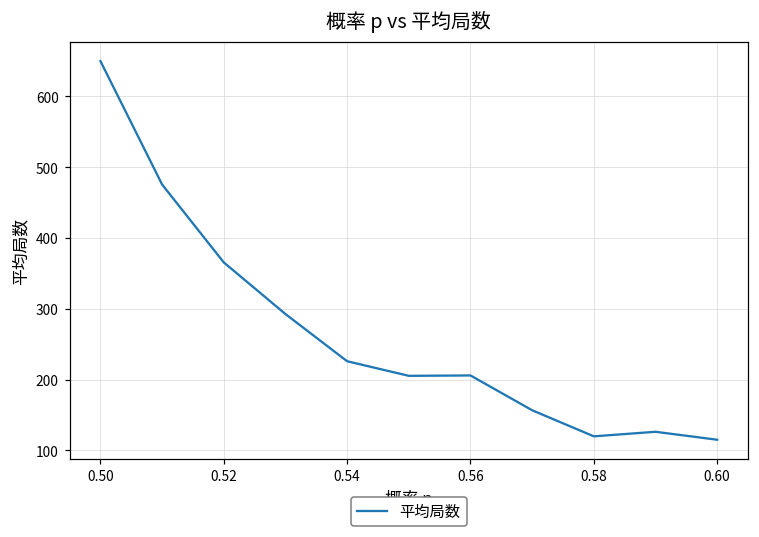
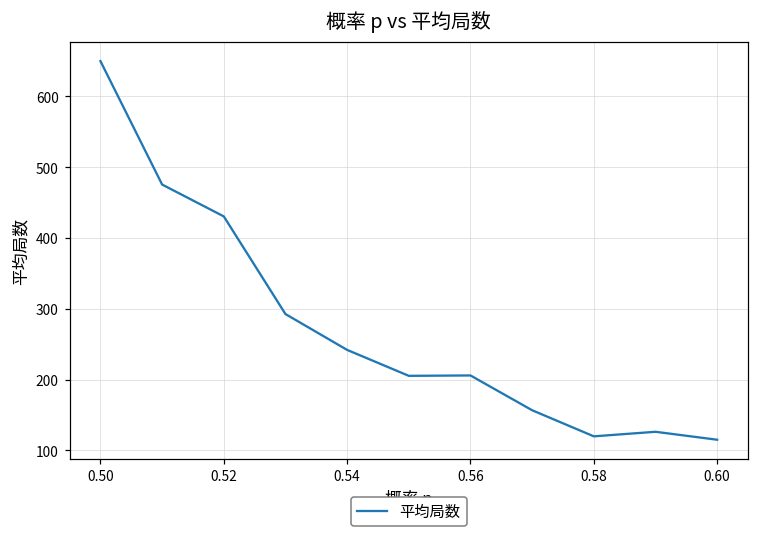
  {
    "0.50": 650,
-   "0.52": 370,
-   "0.54": 230,
+   "0.52": 430,
+   "0.54": 240,
    "0.56": 210,
    "0.58": 120,
    "0.60": 120
  }
